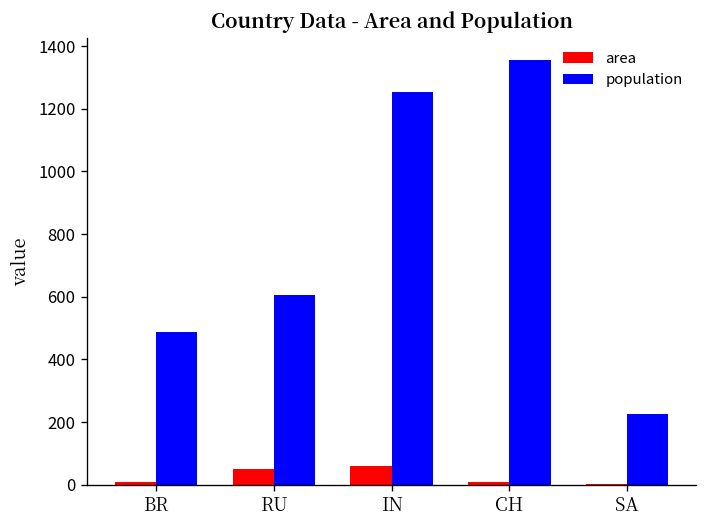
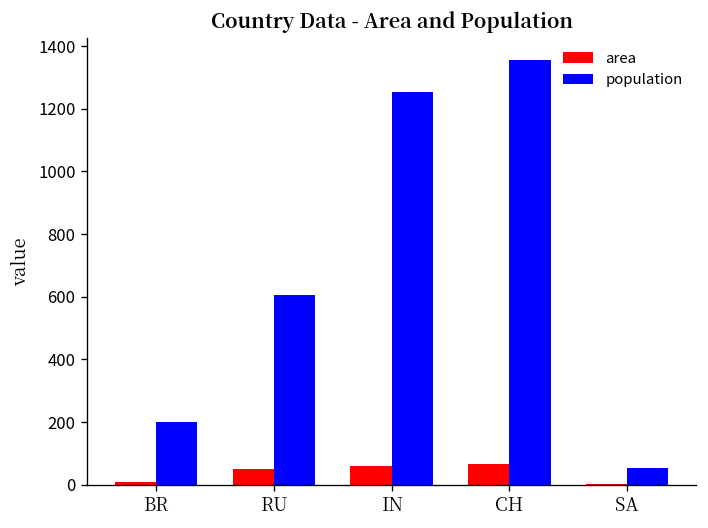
  {
    "area": {
      "RU": 50,
      "IN": 60,
-     "CH": 10
+     "CH": 60
    },
    "population": {
-     "BR": 490,
+     "BR": 200,
      "RU": 610,
      "IN": 1250,
      "CH": 1360,
-     "SA": 220
+     "SA": 50
    }
  }
